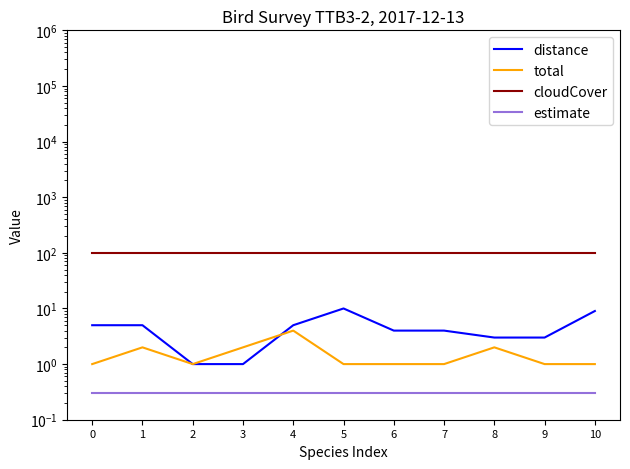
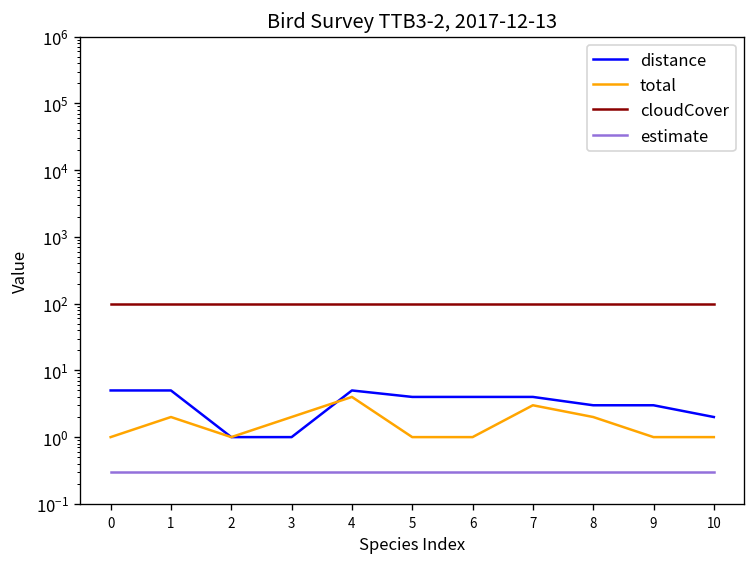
  {
    "distance": {
      "0": 5,
      "1": 5,
      "3": 1,
      "4": 5,
-     "5": 10,
+     "5": 4,
      "6": 4,
      "7": 4,
      "8": 3,
      "9": 3,
-     "10": 9
+     "10": 2
    },
    "total": {
      "0": 1,
      "1": 2,
      "3": 2,
      "4": 4,
      "5": 1,
      "6": 1,
-     "7": 1,
+     "7": 3,
      "8": 2,
      "9": 1,
      "10": 1
    },
    "cloudCover": {
      "0": 100,
      "1": 100,
      "2": 100,
      "3": 100,
      "4": 100,
      "5": 100,
      "6": 100,
      "7": 100,
      "8": 100,
      "9": 100,
      "10": 100
    },
    "estimate": {
      "0": 0.3,
      "1": 0.3,
      "2": 0.3,
      "3": 0.3,
      "4": 0.3,
      "5": 0.3,
      "6": 0.3,
      "7": 0.3,
      "8": 0.3,
      "9": 0.3,
      "10": 0.3
    }
  }
